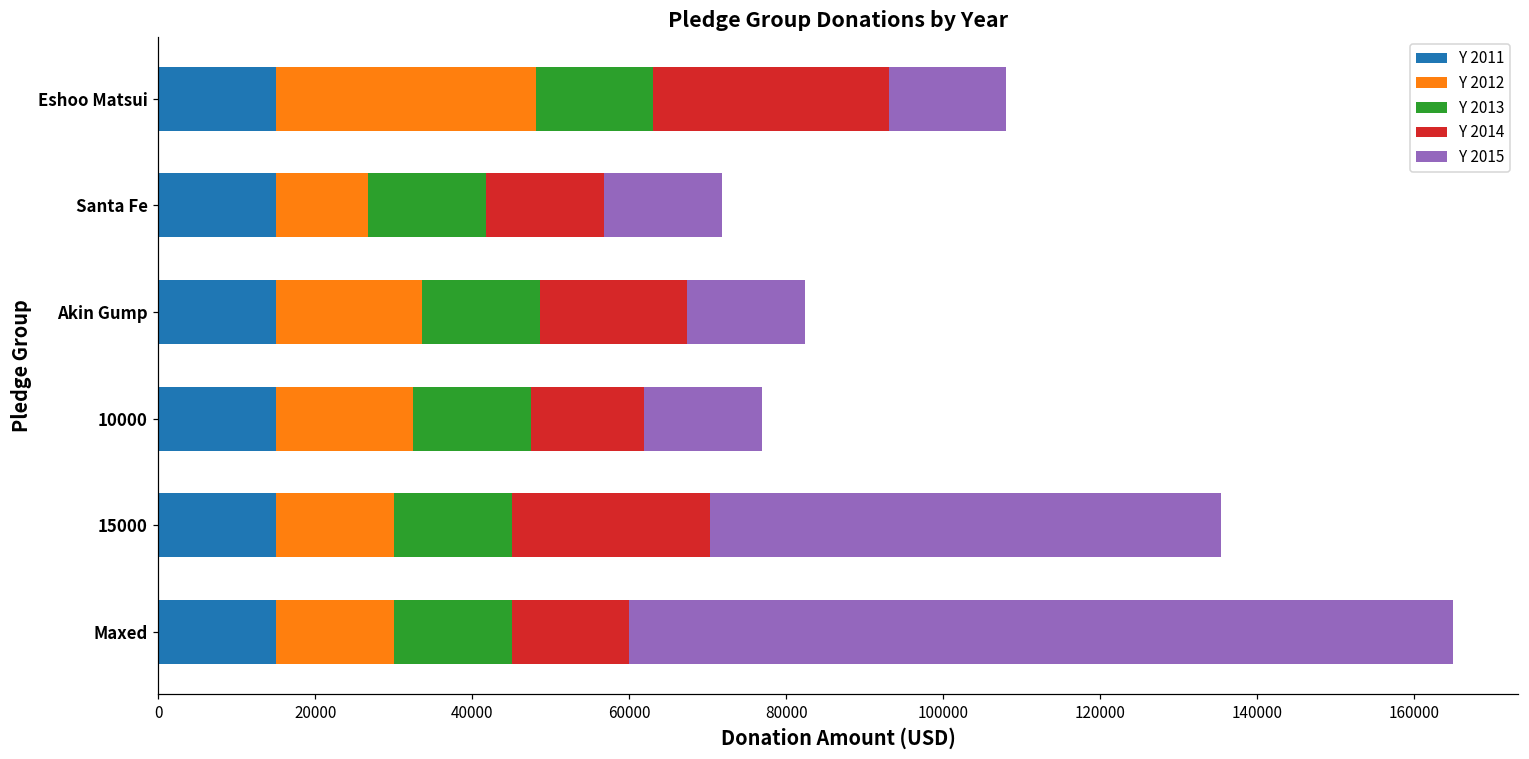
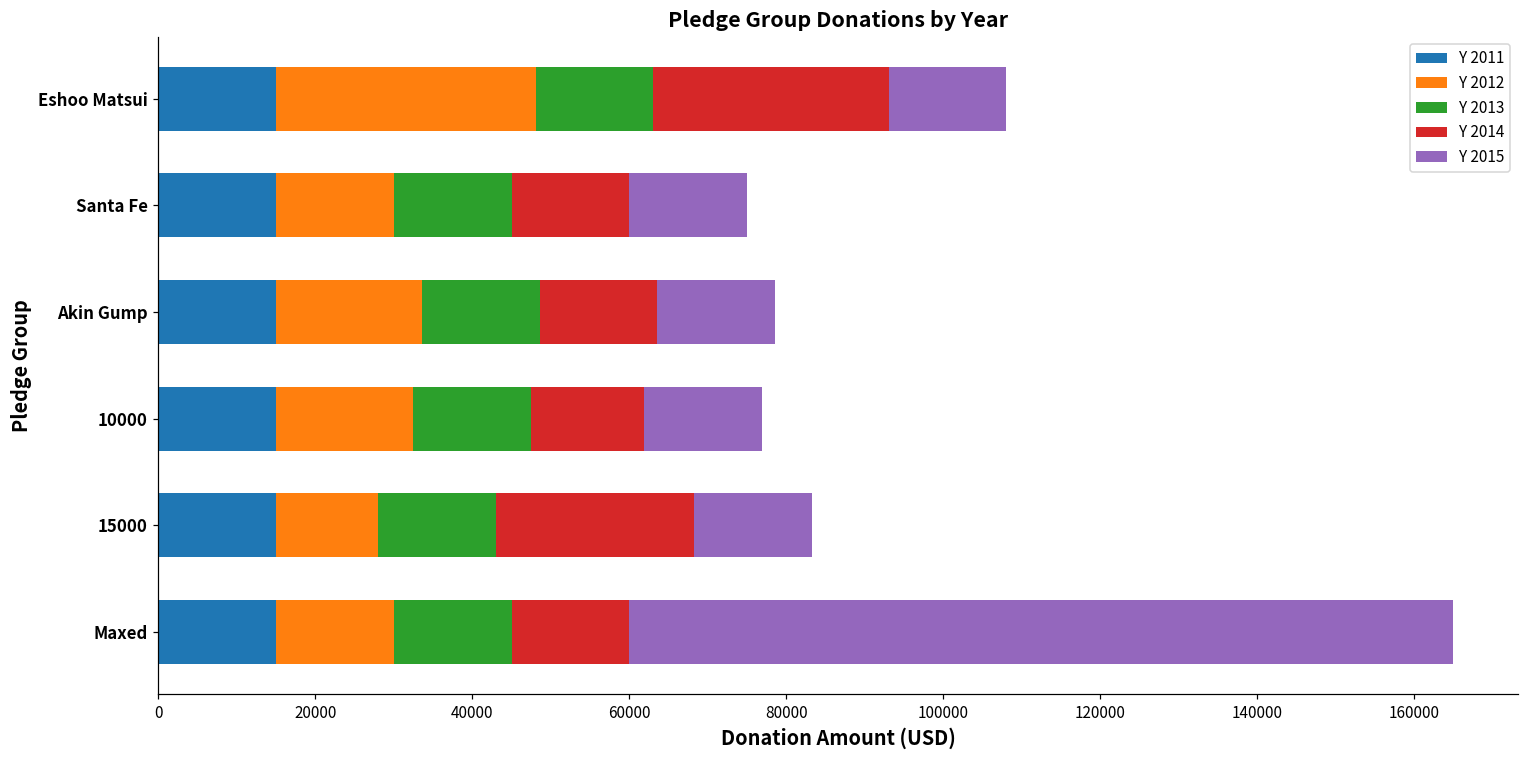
  {
    "Y 2011": {
      "Eshoo Matsui": 15000,
      "Santa Fe": 15000,
      "Akin Gump": 15000,
      "10000": 15000,
      "15000": 15000,
      "Maxed": 15000
    },
    "Y 2012": {
      "Eshoo Matsui": 33000,
-     "Santa Fe": 12000,
+     "Santa Fe": 15000,
      "Akin Gump": 19000,
      "10000": 18000,
-     "15000": 15000,
+     "15000": 13000,
      "Maxed": 15000
    },
    "Y 2013": {
      "Eshoo Matsui": 15000,
      "Santa Fe": 15000,
      "Akin Gump": 15000,
      "10000": 15000,
      "15000": 15000,
      "Maxed": 15000
    },
    "Y 2014": {
      "Eshoo Matsui": 30000,
      "Santa Fe": 15000,
-     "Akin Gump": 19000,
+     "Akin Gump": 15000,
      "10000": 14000,
      "15000": 25000,
      "Maxed": 15000
    },
    "Y 2015": {
      "Eshoo Matsui": 15000,
      "Santa Fe": 15000,
      "Akin Gump": 15000,
      "10000": 15000,
-     "15000": 65000,
+     "15000": 15000,
      "Maxed": 105000
    }
  }
